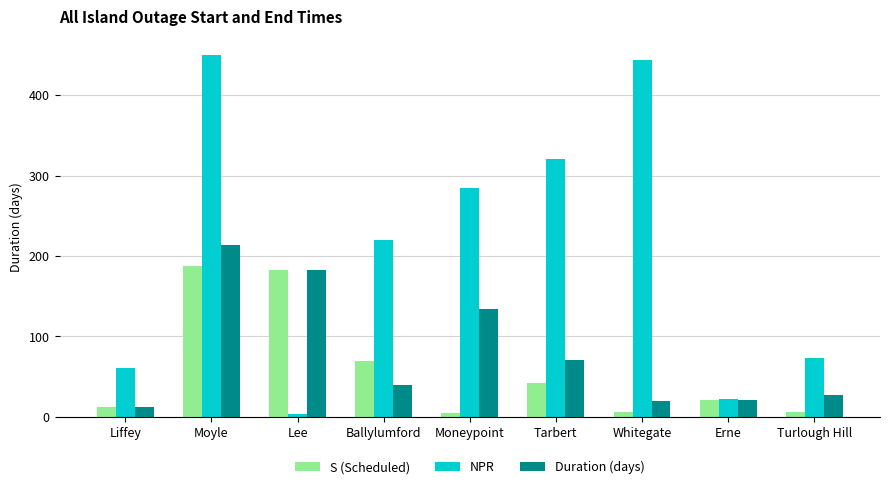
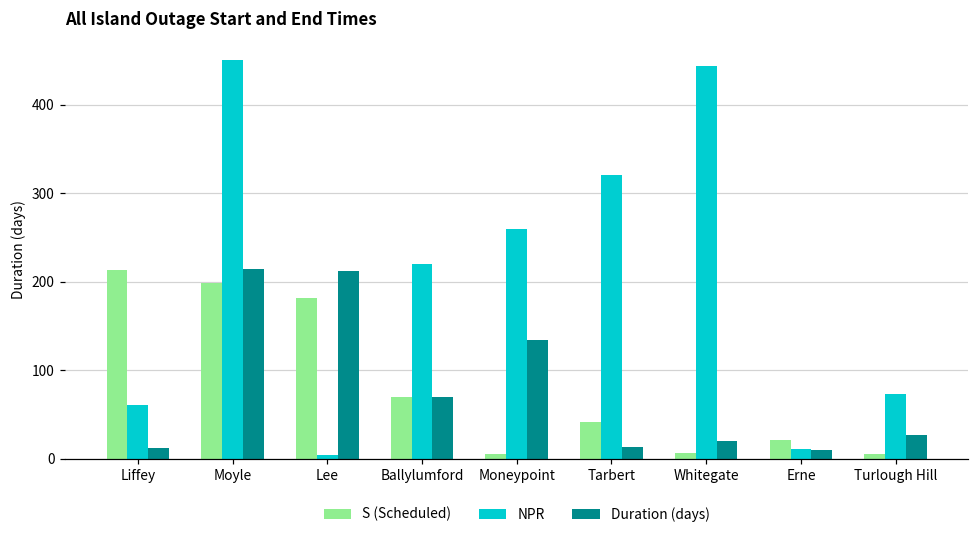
  {
    "S (Scheduled)": {
-     "Liffey": 10,
-     "Moyle": 190,
+     "Liffey": 210,
+     "Moyle": 200,
      "Lee": 180,
      "Ballylumford": 70,
      "Moneypoint": 10,
      "Tarbert": 40,
      "Whitegate": 10,
      "Erne": 20,
      "Turlough Hill": 10
    },
    "NPR": {
      "Liffey": 60,
      "Moyle": 450,
      "Lee": 0,
      "Ballylumford": 220,
-     "Moneypoint": 290,
+     "Moneypoint": 260,
      "Tarbert": 320,
      "Whitegate": 440,
-     "Erne": 20,
+     "Erne": 10,
      "Turlough Hill": 70
    },
    "Duration (days)": {
      "Liffey": 10,
      "Moyle": 210,
-     "Lee": 180,
-     "Ballylumford": 40,
+     "Lee": 210,
+     "Ballylumford": 70,
      "Moneypoint": 130,
-     "Tarbert": 70,
+     "Tarbert": 10,
      "Whitegate": 20,
-     "Erne": 20,
+     "Erne": 10,
      "Turlough Hill": 30
    }
  }
